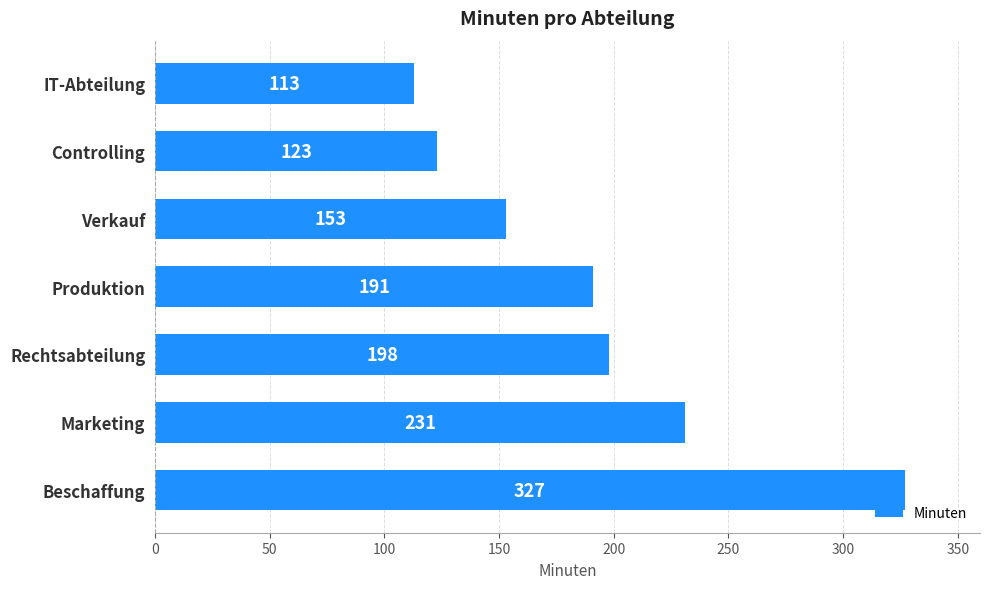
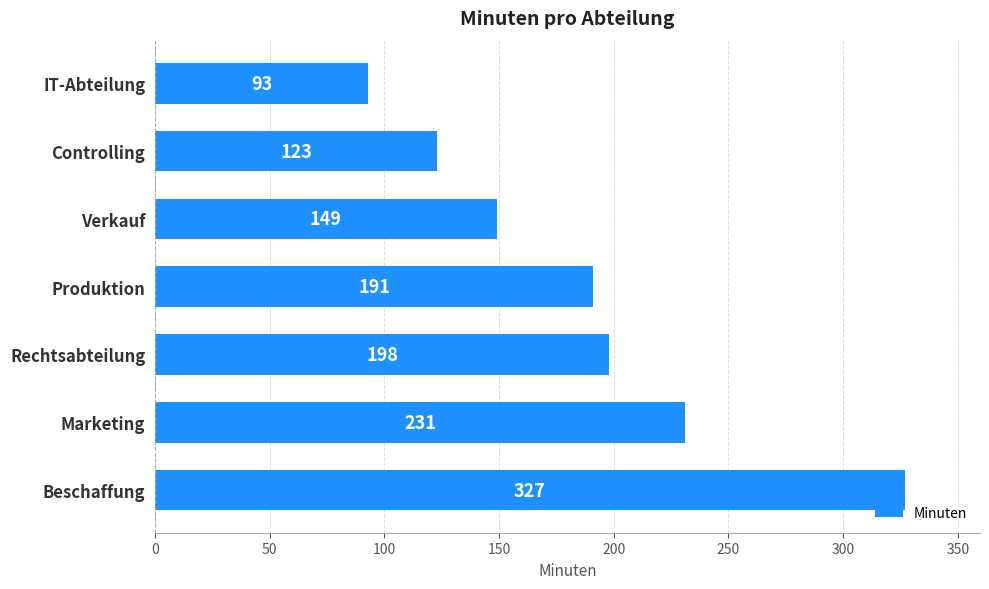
  {
-   "IT-Abteilung": 113,
+   "IT-Abteilung": 93,
    "Controlling": 123,
-   "Verkauf": 153,
+   "Verkauf": 149,
    "Produktion": 191,
    "Rechtsabteilung": 198,
    "Marketing": 231,
    "Beschaffung": 327
  }
